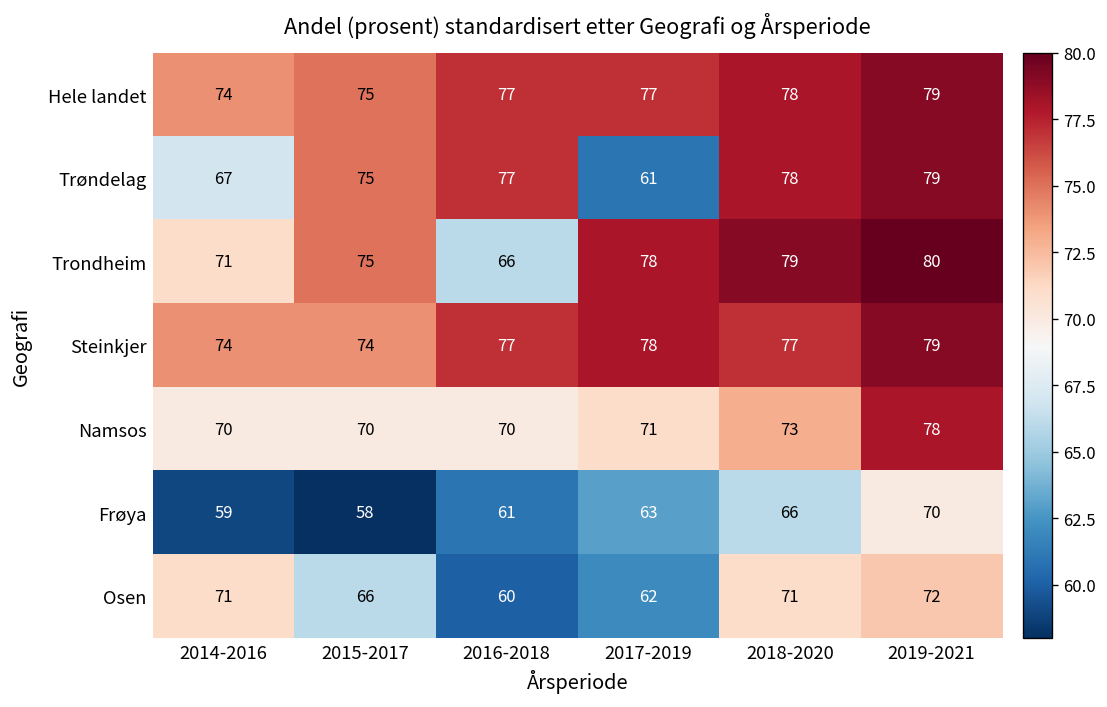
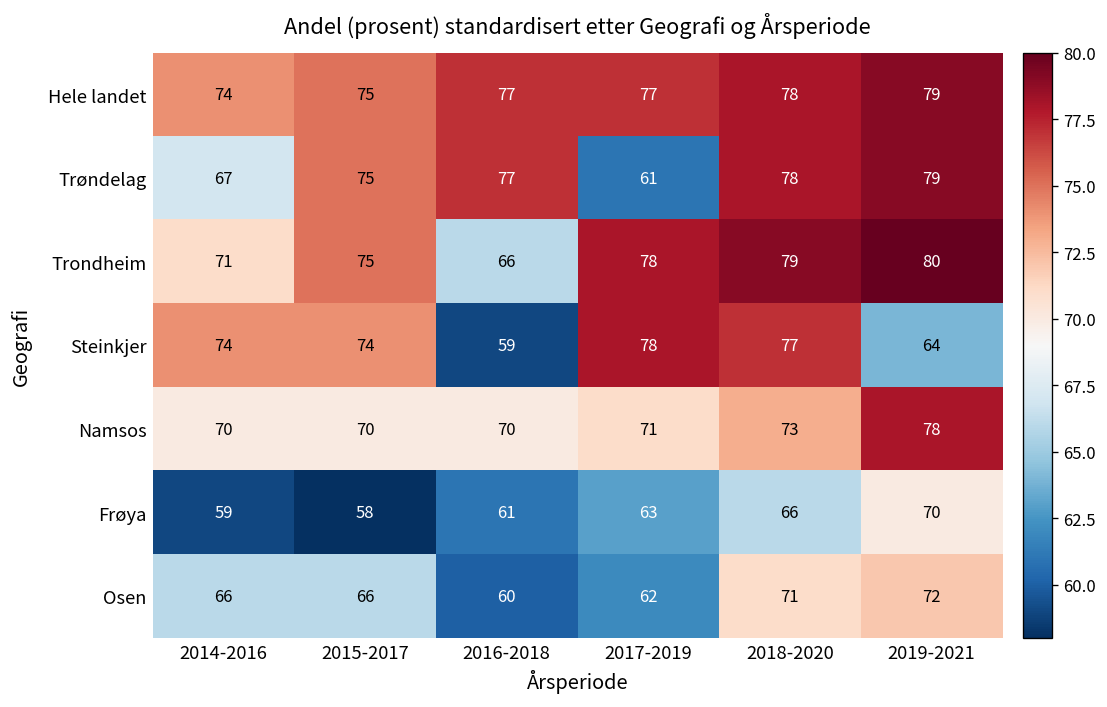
  {
    "Hele landet": {
      "2014-2016": 74,
      "2015-2017": 75,
      "2016-2018": 77,
      "2017-2019": 77,
      "2018-2020": 78,
      "2019-2021": 79
    },
    "Trøndelag": {
      "2014-2016": 67,
      "2015-2017": 75,
      "2016-2018": 77,
      "2017-2019": 61,
      "2018-2020": 78,
      "2019-2021": 79
    },
    "Trondheim": {
      "2014-2016": 71,
      "2015-2017": 75,
      "2016-2018": 66,
      "2017-2019": 78,
      "2018-2020": 79,
      "2019-2021": 80
    },
    "Steinkjer": {
      "2014-2016": 74,
      "2015-2017": 74,
-     "2016-2018": 77,
+     "2016-2018": 59,
      "2017-2019": 78,
      "2018-2020": 77,
-     "2019-2021": 79
+     "2019-2021": 64
    },
    "Namsos": {
      "2014-2016": 70,
      "2015-2017": 70,
      "2016-2018": 70,
      "2017-2019": 71,
      "2018-2020": 73,
      "2019-2021": 78
    },
    "Frøya": {
      "2014-2016": 59,
      "2015-2017": 58,
      "2016-2018": 61,
      "2017-2019": 63,
      "2018-2020": 66,
      "2019-2021": 70
    },
    "Osen": {
-     "2014-2016": 71,
+     "2014-2016": 66,
      "2015-2017": 66,
      "2016-2018": 60,
      "2017-2019": 62,
      "2018-2020": 71,
      "2019-2021": 72
    }
  }
